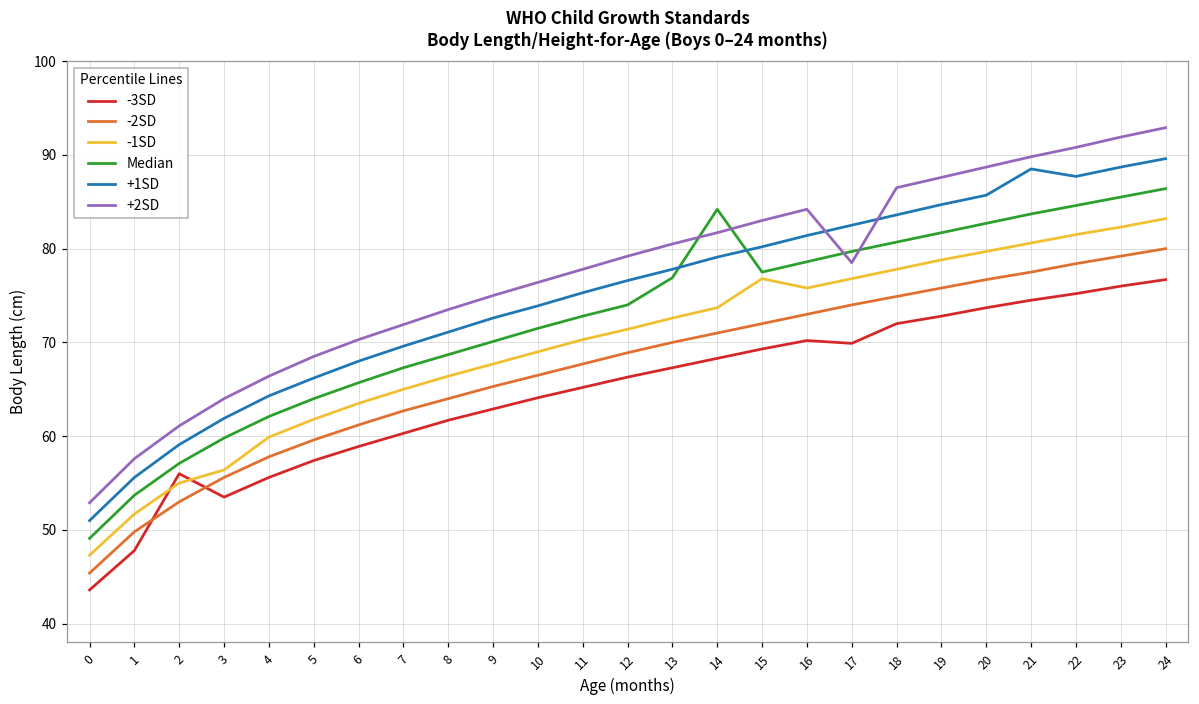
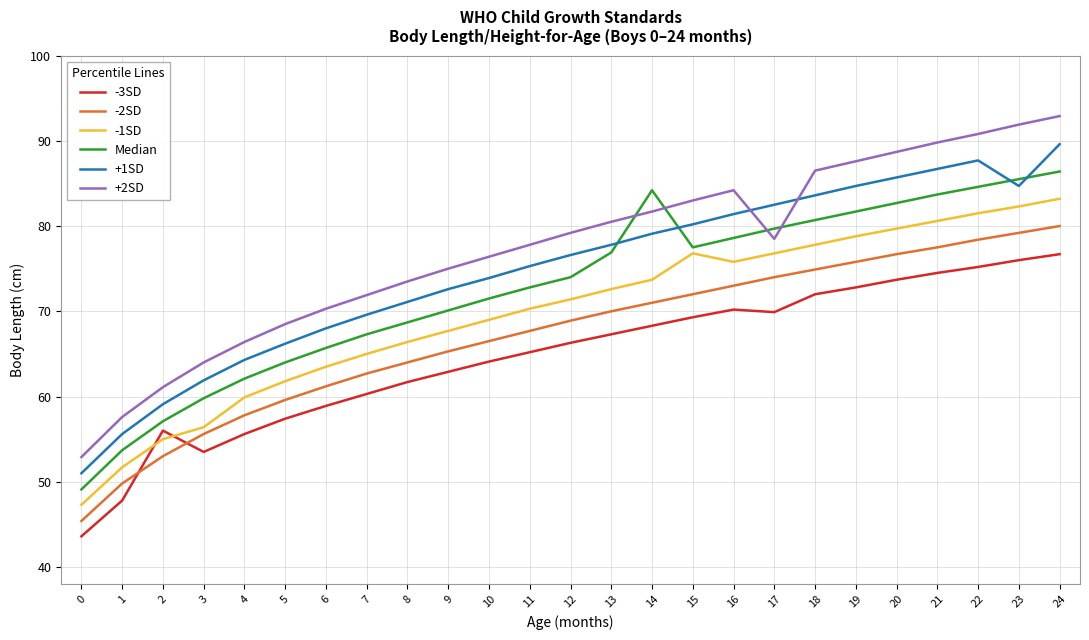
  {
    "-3SD": {
      "0": 44,
      "1": 48,
      "2": 56,
      "3": 54,
      "4": 56,
      "5": 57,
      "6": 59,
      "7": 60,
      "8": 62,
      "9": 63,
      "10": 64,
      "11": 65,
      "12": 66,
      "13": 67,
      "14": 68,
      "15": 69,
      "16": 70,
      "17": 70,
      "18": 72,
      "19": 73,
      "20": 74,
      "21": 75,
      "22": 75,
      "23": 76,
      "24": 77
    },
    "-2SD": {
      "0": 45,
      "1": 50,
      "2": 53,
      "3": 56,
      "4": 58,
      "5": 60,
      "6": 61,
      "7": 63,
      "8": 64,
      "9": 65,
      "10": 67,
      "11": 68,
      "12": 69,
      "13": 70,
      "14": 71,
      "15": 72,
      "16": 73,
      "17": 74,
      "18": 75,
      "19": 76,
      "20": 77,
      "21": 78,
      "22": 78,
      "23": 79,
      "24": 80
    },
    "-1SD": {
      "0": 47,
      "1": 52,
      "2": 55,
      "3": 56,
      "4": 60,
      "5": 62,
      "6": 64,
      "7": 65,
      "8": 66,
      "9": 68,
      "10": 69,
      "11": 70,
      "12": 71,
      "13": 73,
      "14": 74,
      "15": 77,
      "16": 76,
      "17": 77,
      "18": 78,
      "19": 79,
      "20": 80,
      "21": 81,
      "22": 82,
      "23": 82,
      "24": 83
    },
    "Median": {
      "0": 49,
      "1": 54,
      "2": 57,
      "3": 60,
      "4": 62,
      "5": 64,
      "6": 66,
      "7": 67,
      "8": 69,
      "9": 70,
      "10": 72,
      "11": 73,
      "12": 74,
      "13": 77,
      "14": 84,
      "15": 78,
      "16": 79,
      "17": 80,
      "18": 81,
      "19": 82,
      "20": 83,
      "21": 84,
      "22": 85,
      "23": 86,
      "24": 86
    },
    "+1SD": {
      "0": 51,
      "1": 56,
      "2": 59,
      "3": 62,
      "4": 64,
      "5": 66,
      "6": 68,
      "7": 70,
      "8": 71,
      "9": 73,
      "10": 74,
      "11": 75,
      "12": 77,
      "13": 78,
      "14": 79,
      "15": 80,
      "16": 81,
      "17": 83,
      "18": 84,
      "19": 85,
      "20": 86,
-     "21": 89,
+     "21": 87,
      "22": 88,
-     "23": 89,
+     "23": 85,
      "24": 90
    },
    "+2SD": {
      "0": 53,
      "1": 58,
      "2": 61,
      "3": 64,
      "4": 66,
      "5": 69,
      "6": 70,
      "7": 72,
      "8": 74,
      "9": 75,
      "10": 76,
      "11": 78,
      "12": 79,
      "13": 81,
      "14": 82,
      "15": 83,
      "16": 84,
      "17": 79,
      "18": 87,
      "19": 88,
      "20": 89,
      "21": 90,
      "22": 91,
      "23": 92,
      "24": 93
    }
  }
